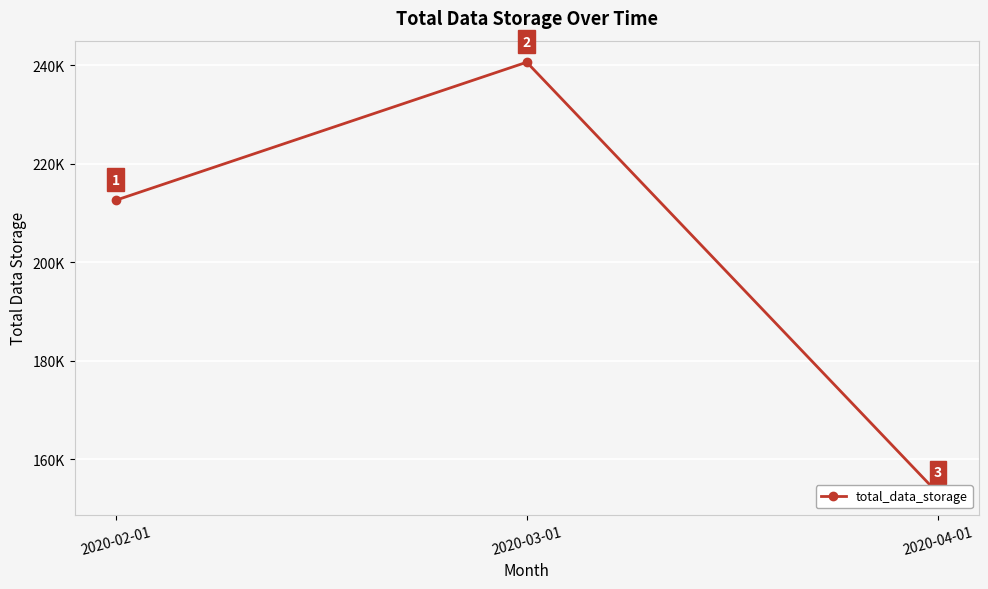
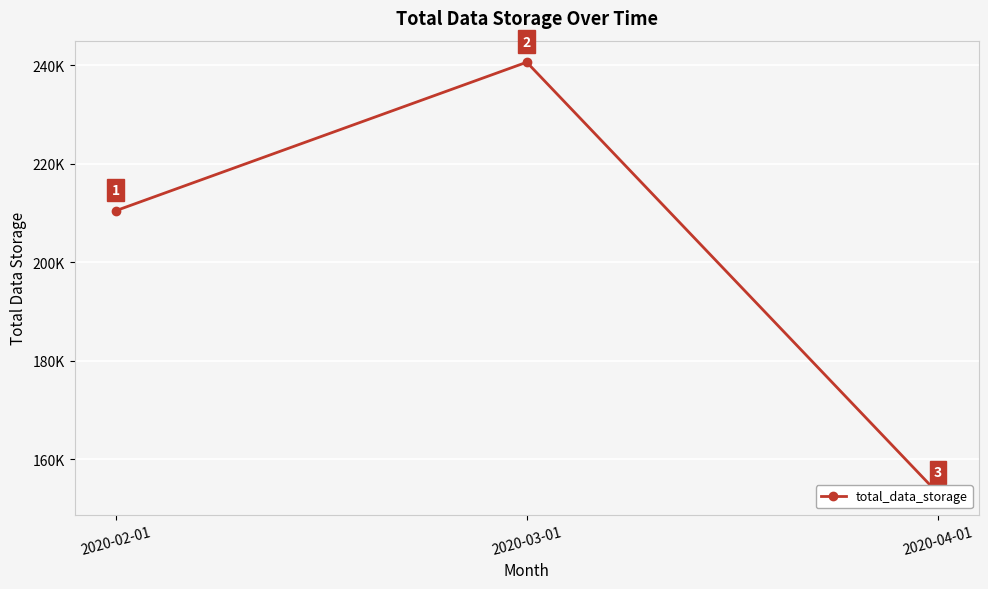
  {
-   "2020-02-01": 213000
+   "2020-02-01": 210000
  }
